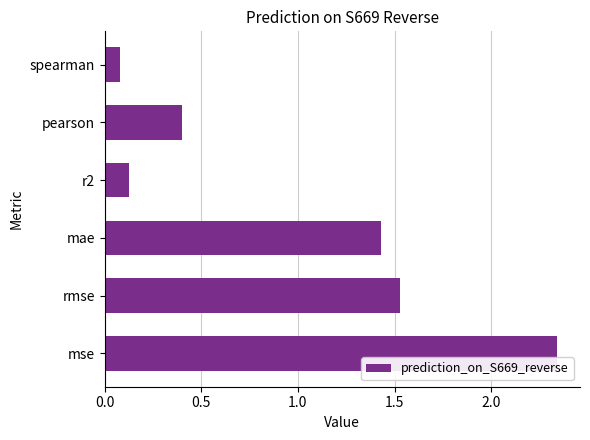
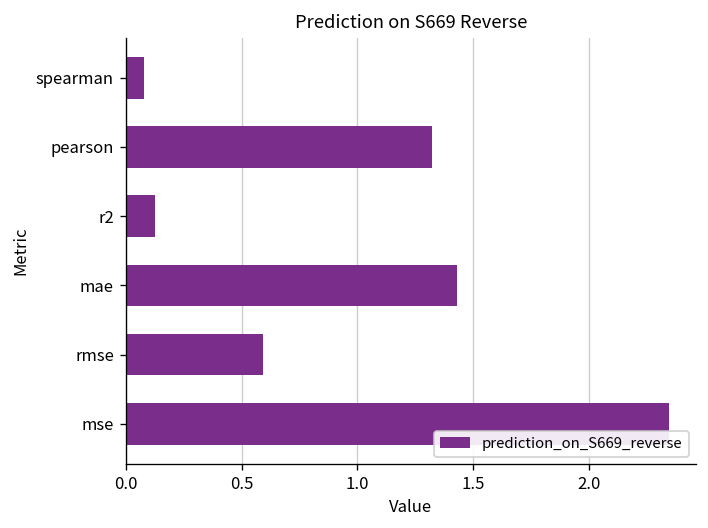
  {
    "spearman": 0.08,
-   "pearson": 0.40,
+   "pearson": 1.32,
    "r2": 0.13,
    "mae": 1.43,
-   "rmse": 1.53,
+   "rmse": 0.59,
    "mse": 2.34
  }
